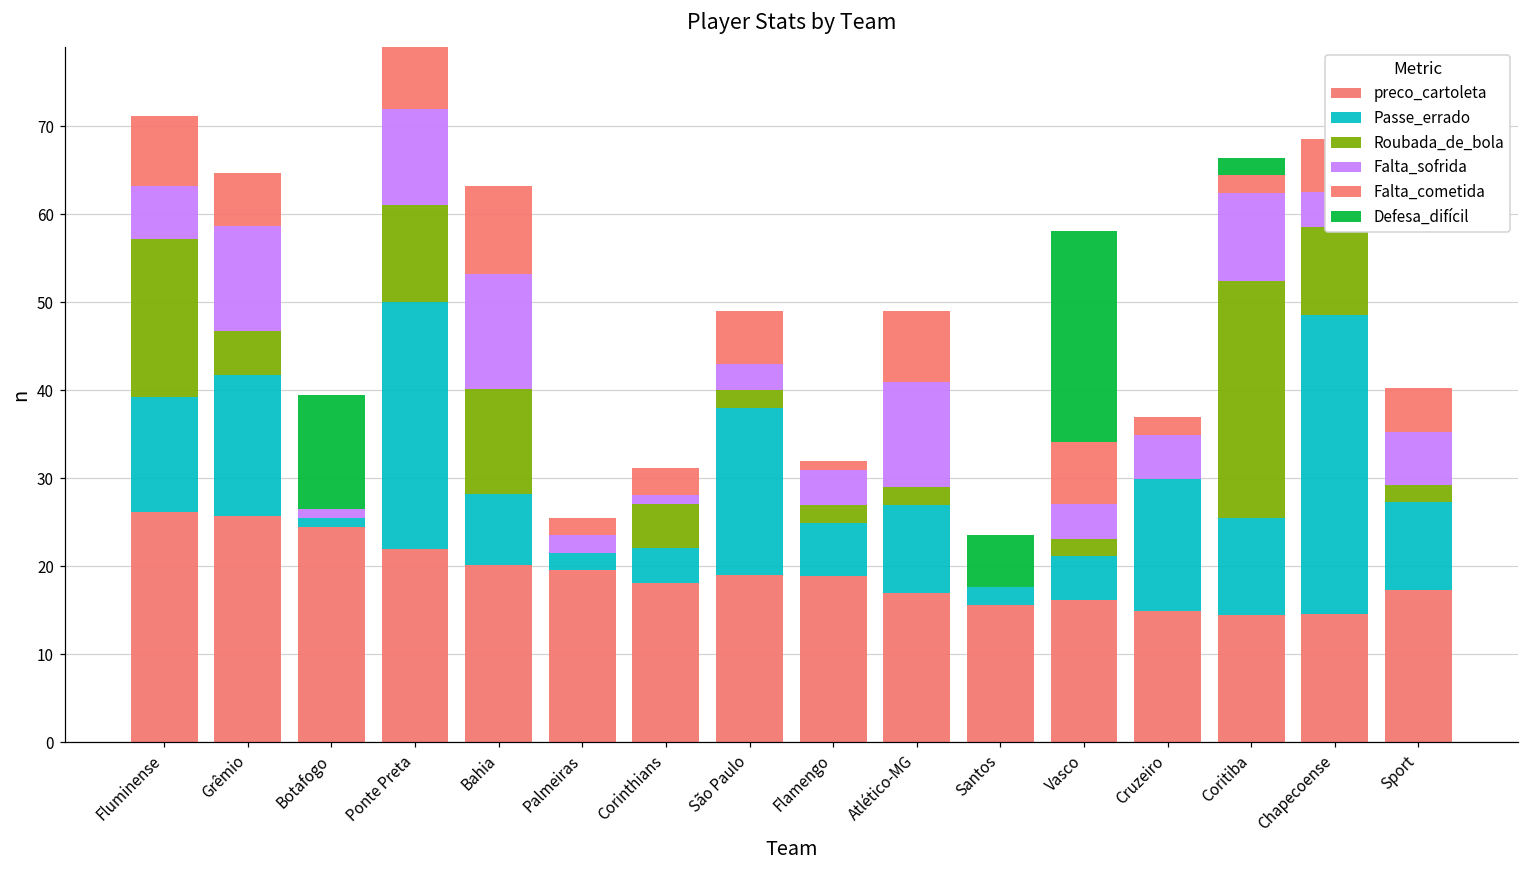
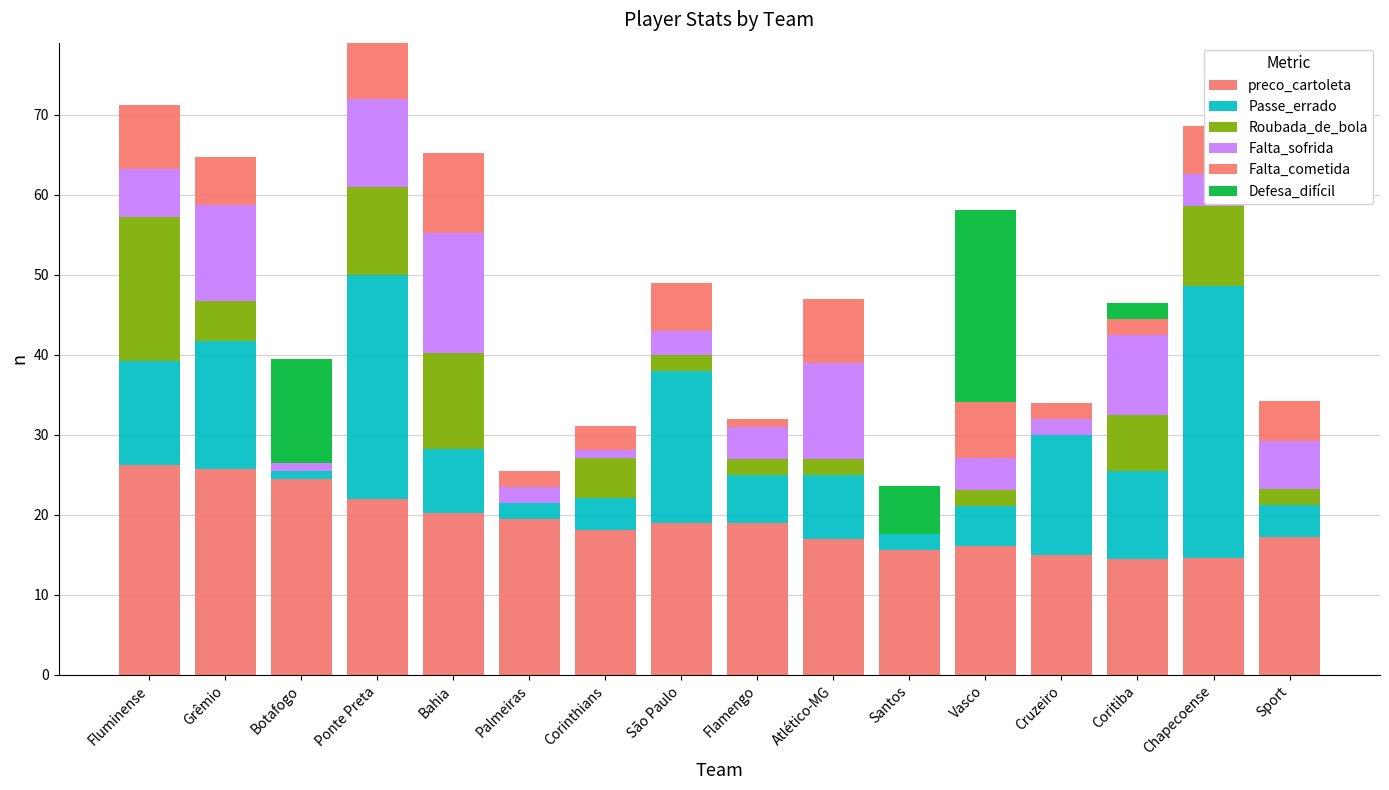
  {
    "Passe_errado": {
      "Fluminense": 13,
      "Grêmio": 16,
      "Botafogo": 1,
      "Ponte Preta": 28,
      "Bahia": 8,
      "Palmeiras": 2,
      "Corinthians": 4,
      "São Paulo": 19,
      "Flamengo": 6,
-     "Atlético-MG": 10,
+     "Atlético-MG": 8,
      "Santos": 2,
      "Vasco": 5,
      "Cruzeiro": 15,
      "Coritiba": 11,
      "Chapecoense": 34,
-     "Sport": 10
+     "Sport": 4
    },
    "Roubada_de_bola": {
      "Fluminense": 18,
      "Grêmio": 5,
      "Botafogo": 0,
      "Ponte Preta": 11,
      "Bahia": 12,
      "Palmeiras": 0,
      "Corinthians": 5,
      "São Paulo": 2,
      "Flamengo": 2,
      "Atlético-MG": 2,
      "Santos": 0,
      "Vasco": 2,
      "Cruzeiro": 0,
-     "Coritiba": 27,
+     "Coritiba": 7,
      "Chapecoense": 10,
      "Sport": 2
    },
    "Falta_sofrida": {
      "Fluminense": 6,
      "Grêmio": 12,
      "Botafogo": 1,
      "Ponte Preta": 11,
-     "Bahia": 13,
+     "Bahia": 15,
      "Palmeiras": 2,
      "Corinthians": 1,
      "São Paulo": 3,
      "Flamengo": 4,
      "Atlético-MG": 12,
      "Santos": 0,
      "Vasco": 4,
-     "Cruzeiro": 5,
+     "Cruzeiro": 2,
      "Coritiba": 10,
      "Sport": 6
    },
    "Defesa_difícil": {
      "Fluminense": 0,
      "Grêmio": 0,
      "Botafogo": 13,
      "Ponte Preta": 0,
      "Bahia": 0,
      "Palmeiras": 0,
      "Corinthians": 0,
      "São Paulo": 0,
      "Flamengo": 0,
      "Atlético-MG": 0,
      "Santos": 6,
      "Vasco": 24,
      "Cruzeiro": 0,
      "Coritiba": 2,
      "Sport": 0
    }
  }
